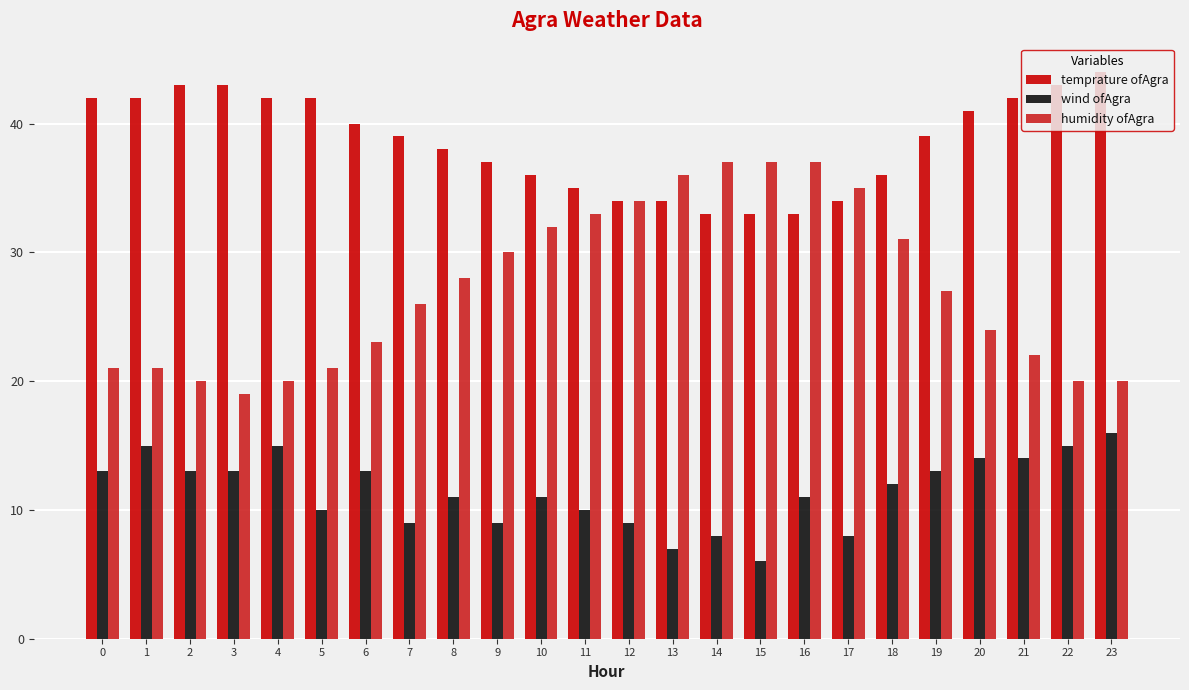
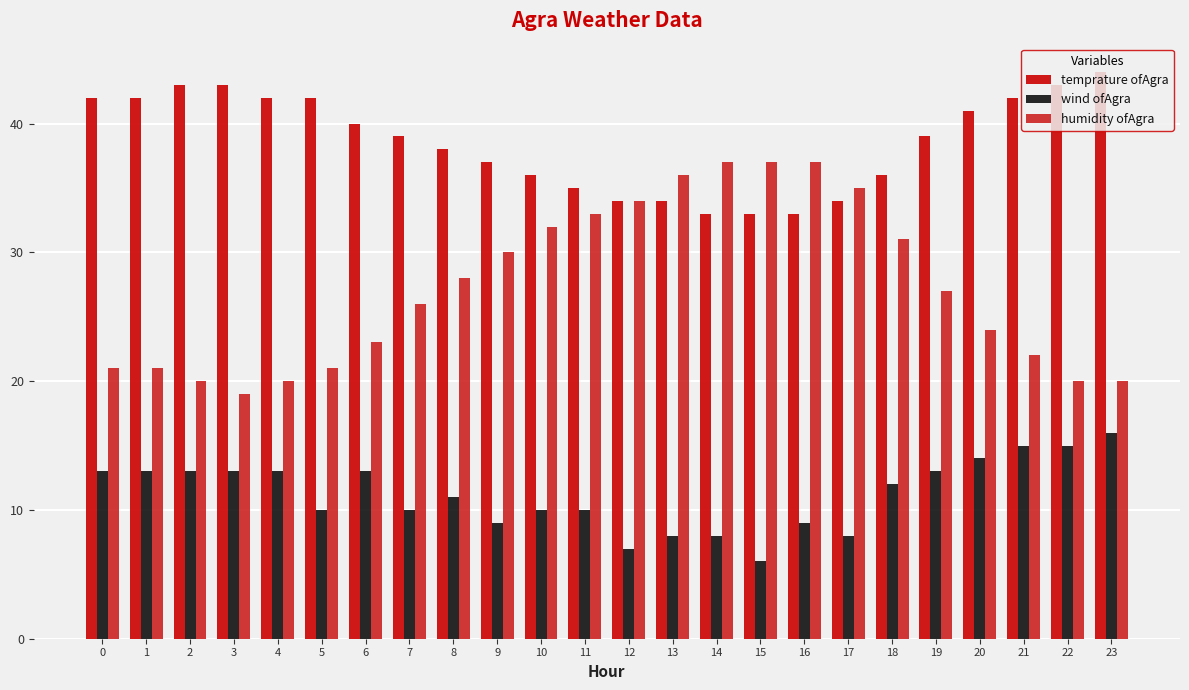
  {
    "wind ofAgra": {
      "0": 13,
-     "1": 15,
+     "1": 13,
      "2": 13,
      "3": 13,
-     "4": 15,
+     "4": 13,
      "5": 10,
      "6": 13,
-     "7": 9,
+     "7": 10,
      "8": 11,
      "9": 9,
-     "10": 11,
+     "10": 10,
      "11": 10,
-     "12": 9,
-     "13": 7,
+     "12": 7,
+     "13": 8,
      "14": 8,
      "15": 6,
-     "16": 11,
+     "16": 9,
      "17": 8,
      "18": 12,
      "19": 13,
      "20": 14,
-     "21": 14,
+     "21": 15,
      "22": 15,
      "23": 16
    }
  }
